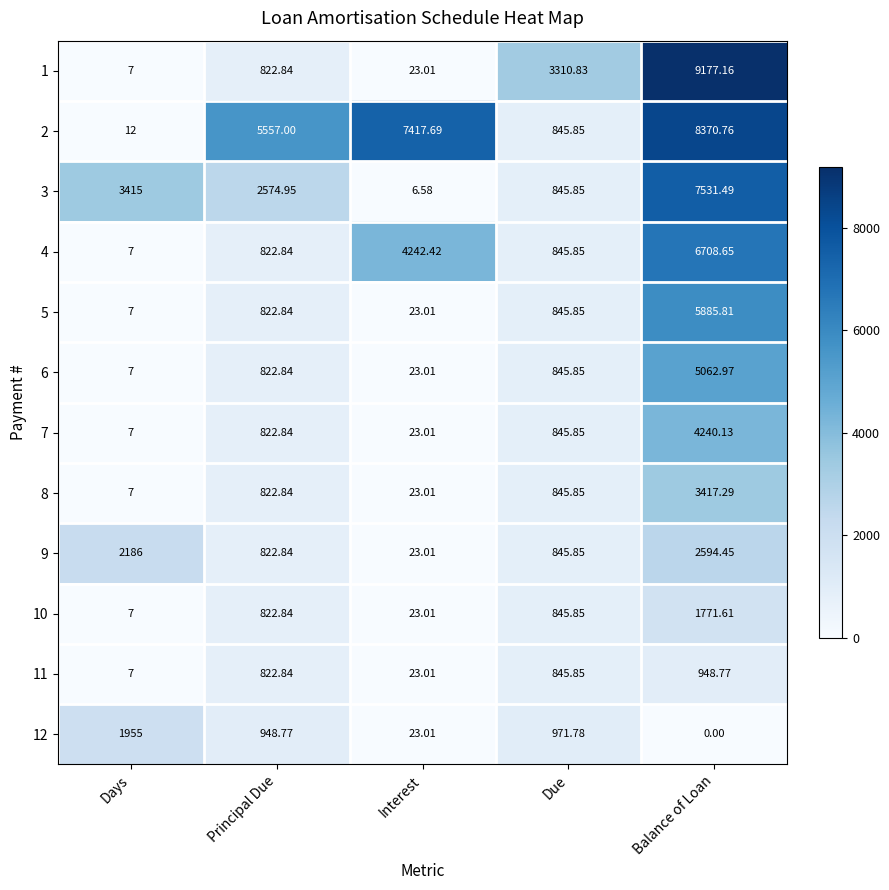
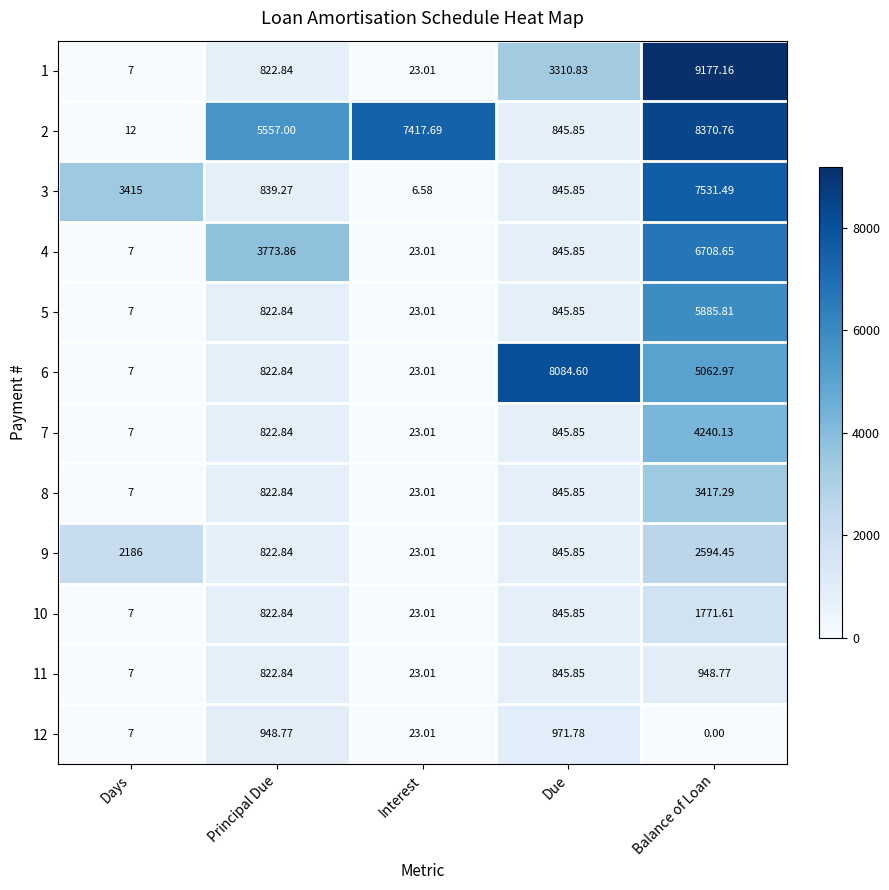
  {
    "1": {
      "Days": 7,
      "Principal Due": 822.84,
      "Interest": 23.01,
      "Due": 3310.83,
      "Balance of Loan": 9177.16
    },
    "2": {
      "Days": 12,
      "Principal Due": 5557.00,
      "Interest": 7417.69,
      "Due": 845.85,
      "Balance of Loan": 8370.76
    },
    "3": {
      "Days": 3415,
-     "Principal Due": 2574.95,
+     "Principal Due": 839.27,
      "Interest": 6.58,
      "Due": 845.85,
      "Balance of Loan": 7531.49
    },
    "4": {
      "Days": 7,
-     "Principal Due": 822.84,
-     "Interest": 4242.42,
+     "Principal Due": 3773.86,
+     "Interest": 23.01,
      "Due": 845.85,
      "Balance of Loan": 6708.65
    },
    "5": {
      "Days": 7,
      "Principal Due": 822.84,
      "Interest": 23.01,
      "Due": 845.85,
      "Balance of Loan": 5885.81
    },
    "6": {
      "Days": 7,
      "Principal Due": 822.84,
      "Interest": 23.01,
-     "Due": 845.85,
+     "Due": 8084.60,
      "Balance of Loan": 5062.97
    },
    "7": {
      "Days": 7,
      "Principal Due": 822.84,
      "Interest": 23.01,
      "Due": 845.85,
      "Balance of Loan": 4240.13
    },
    "8": {
      "Days": 7,
      "Principal Due": 822.84,
      "Interest": 23.01,
      "Due": 845.85,
      "Balance of Loan": 3417.29
    },
    "9": {
      "Days": 2186,
      "Principal Due": 822.84,
      "Interest": 23.01,
      "Due": 845.85,
      "Balance of Loan": 2594.45
    },
    "10": {
      "Days": 7,
      "Principal Due": 822.84,
      "Interest": 23.01,
      "Due": 845.85,
      "Balance of Loan": 1771.61
    },
    "11": {
      "Days": 7,
      "Principal Due": 822.84,
      "Interest": 23.01,
      "Due": 845.85,
      "Balance of Loan": 948.77
    },
    "12": {
-     "Days": 1955,
+     "Days": 7,
      "Principal Due": 948.77,
      "Interest": 23.01,
      "Due": 971.78,
      "Balance of Loan": 0.00
    }
  }
